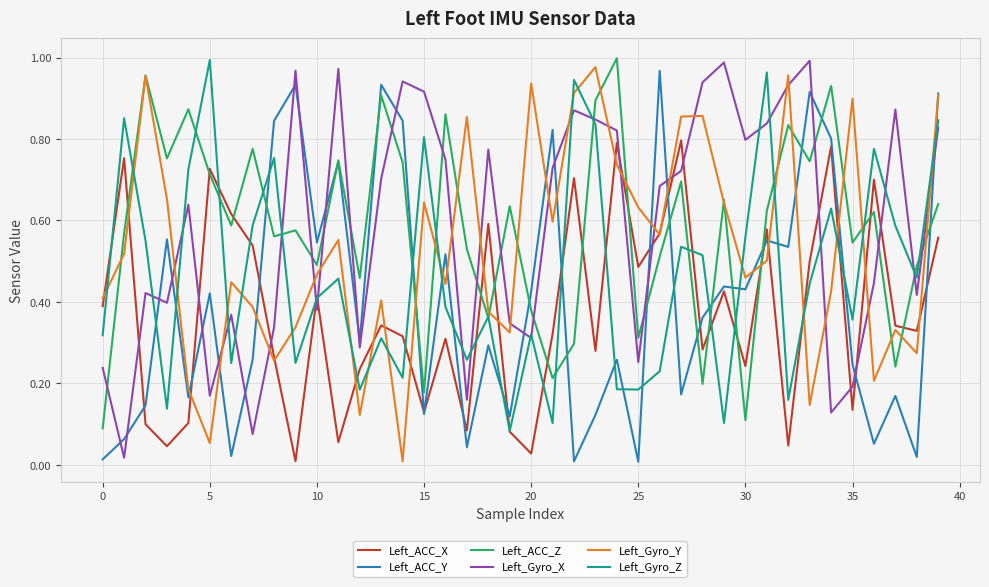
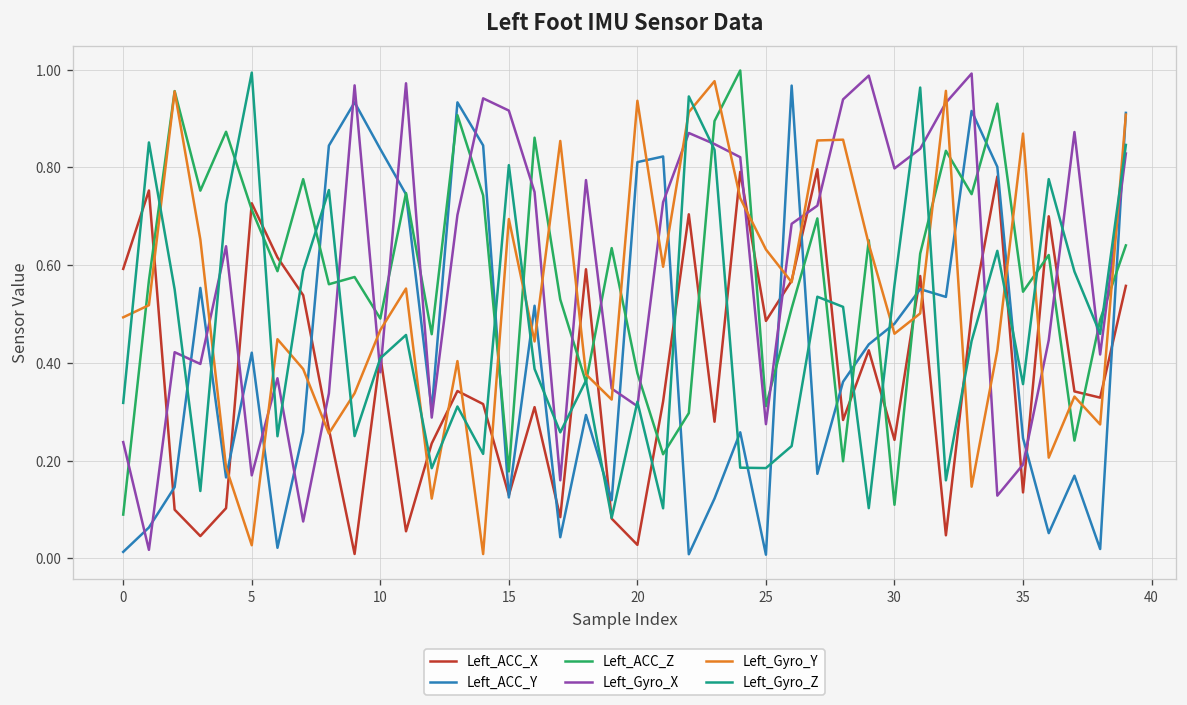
  {
    "Left_ACC_X": {
-     "0": 0.39,
+     "0": 0.59,
      "5": 0.73,
      "20": 0.03,
      "25": 0.49,
      "30": 0.24,
      "35": 0.13
    },
    "Left_ACC_Y": {
      "0": 0.01,
      "5": 0.42,
-     "10": 0.55,
-     "20": 0.43,
+     "10": 0.84,
+     "20": 0.81,
      "25": 0.01,
-     "30": 0.43,
+     "30": 0.48,
      "35": 0.25
    },
    "Left_Gyro_X": {
      "0": 0.24,
      "5": 0.17,
      "10": 0.38,
      "15": 0.92,
      "20": 0.31,
-     "25": 0.25,
+     "25": 0.27,
      "30": 0.80,
      "35": 0.19
    },
    "Left_Gyro_Y": {
-     "0": 0.41,
-     "5": 0.05,
+     "0": 0.49,
+     "5": 0.03,
      "10": 0.47,
-     "15": 0.64,
+     "15": 0.69,
      "20": 0.94,
      "25": 0.63,
      "30": 0.46,
-     "35": 0.90
+     "35": 0.87
    }
  }
